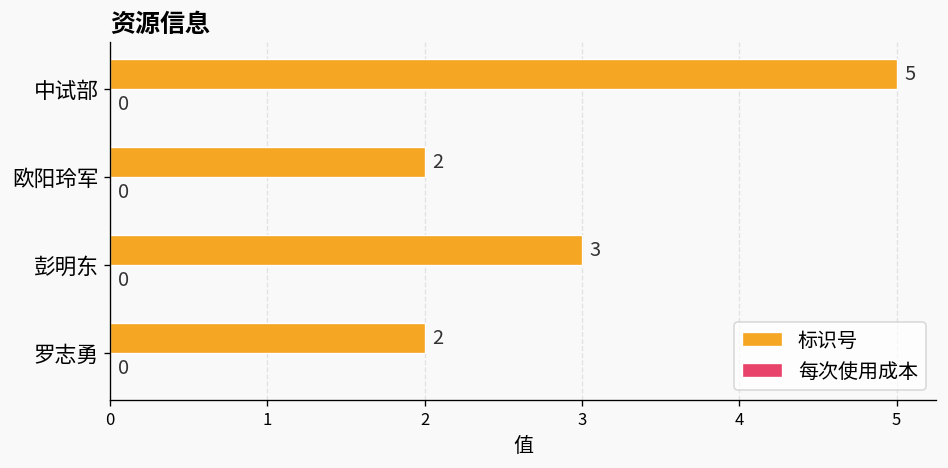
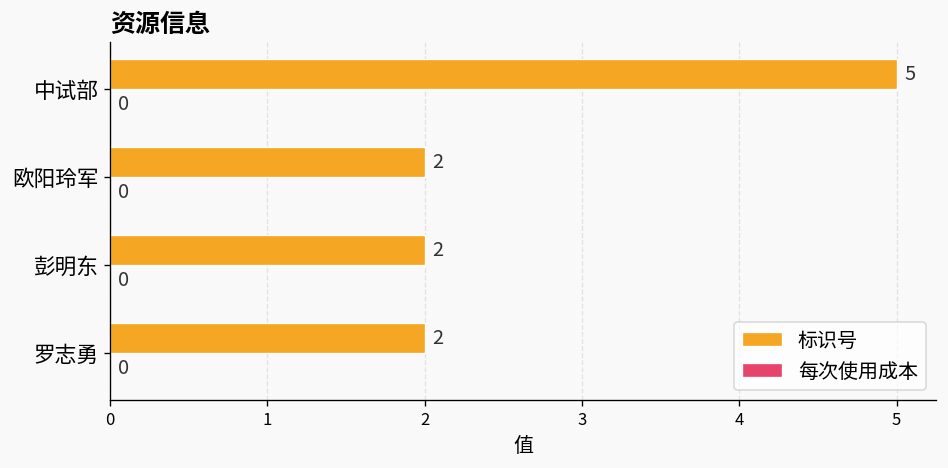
  {
    "标识号": {
      "中试部": 5,
      "欧阳玲军": 2,
-     "彭明东": 3,
+     "彭明东": 2,
      "罗志勇": 2
    },
    "每次使用成本": {
      "中试部": 0,
      "欧阳玲军": 0,
      "彭明东": 0,
      "罗志勇": 0
    }
  }
